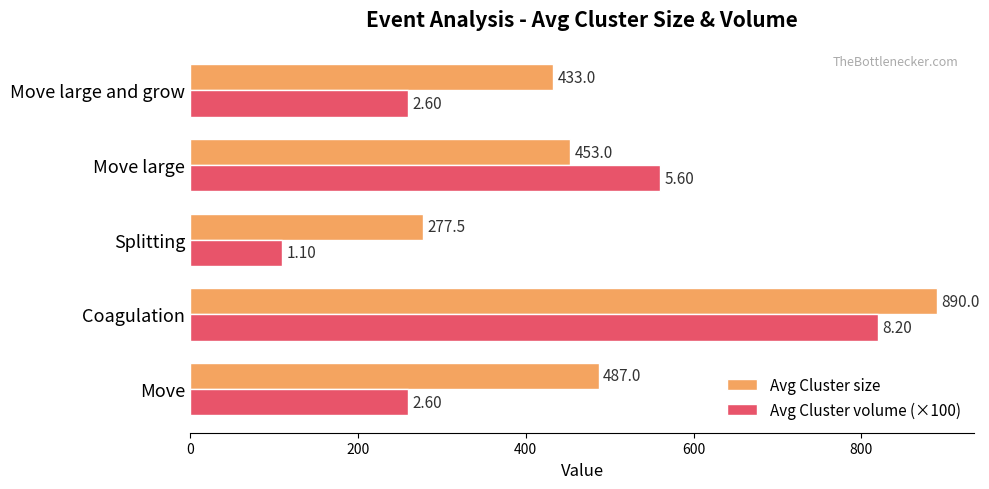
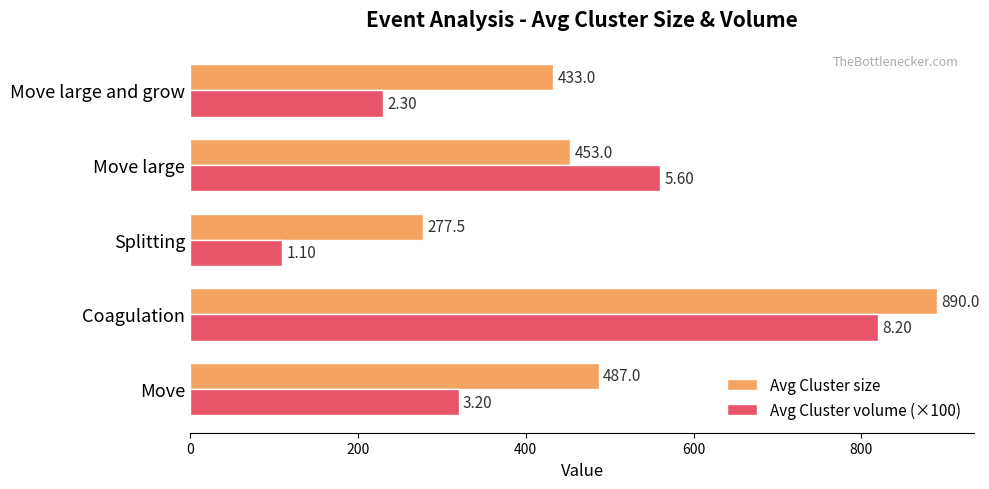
  {
    "Avg Cluster size": {
      "Move large and grow": 433.0,
      "Move large": 453.0,
      "Splitting": 277.5,
      "Coagulation": 890.0,
      "Move": 487.0
    },
    "Avg Cluster volume (×100)": {
-     "Move large and grow": 2.60,
-     "Move": 2.60
+     "Move large and grow": 2.30,
+     "Move": 3.20
    }
  }
